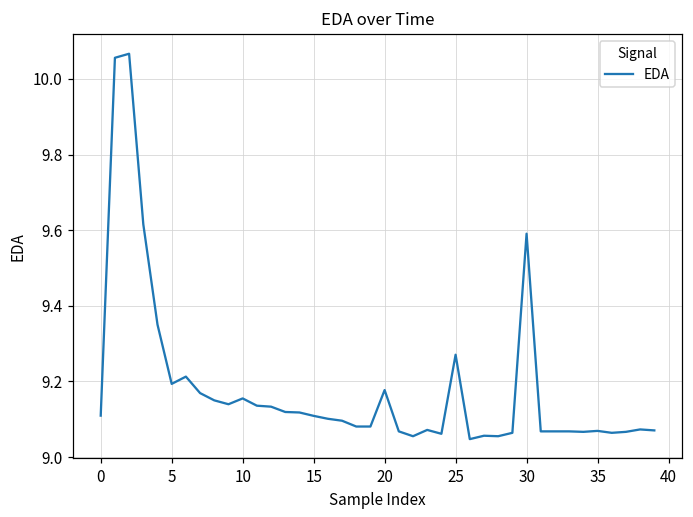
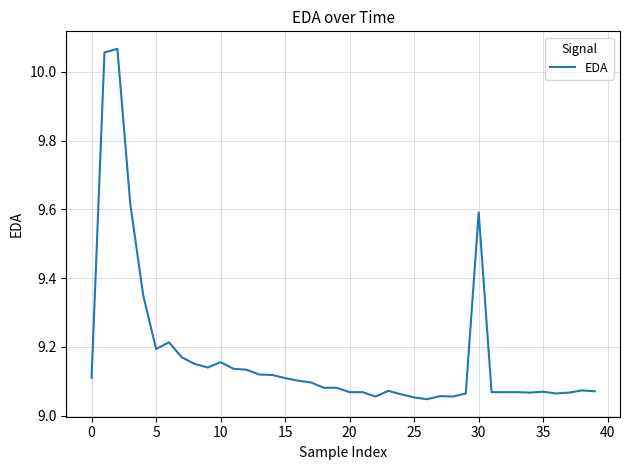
  {
    "0": 9.11,
    "5": 9.19,
    "10": 9.16,
    "15": 9.11,
-   "20": 9.18,
-   "25": 9.27,
+   "20": 9.07,
+   "25": 9.05,
    "30": 9.59,
    "35": 9.07
  }
